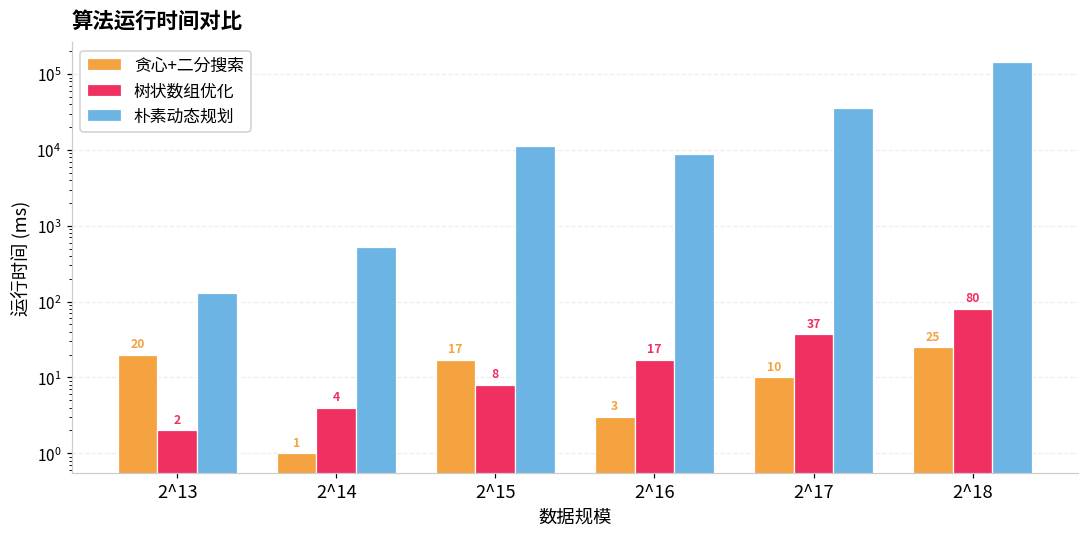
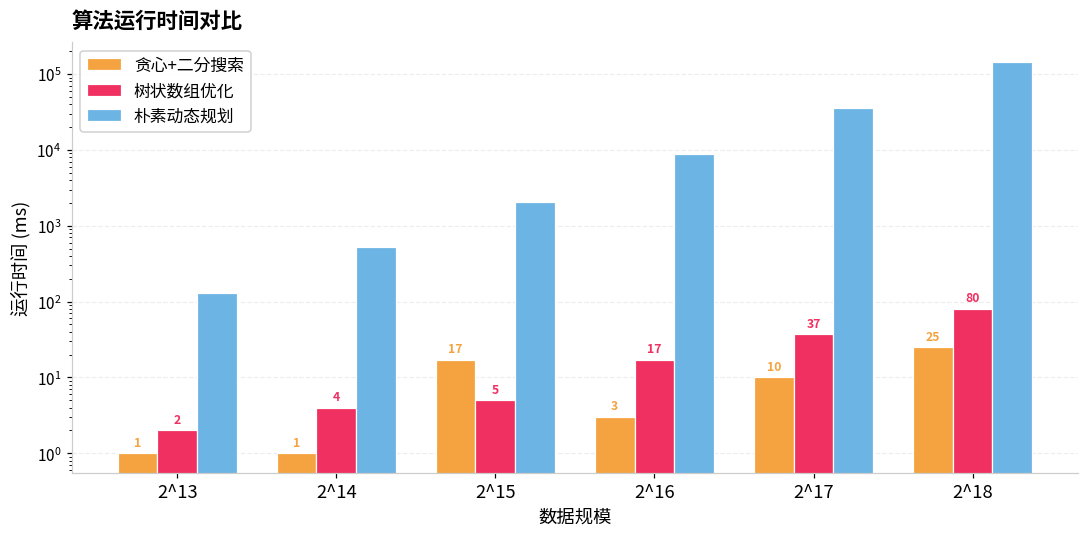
  {
    "贪心+二分搜索": {
-     "2^13": 20,
+     "2^13": 1,
      "2^14": 1,
      "2^15": 17,
      "2^16": 3,
      "2^17": 10,
      "2^18": 25
    },
    "树状数组优化": {
      "2^13": 2,
      "2^14": 4,
-     "2^15": 8,
+     "2^15": 5,
      "2^16": 17,
      "2^17": 37,
      "2^18": 80
    },
    "朴素动态规划": {
      "2^13": 130,
      "2^14": 500,
-     "2^15": 11000,
+     "2^15": 2100,
      "2^16": 9000,
      "2^17": 40000,
      "2^18": 150000
    }
  }
